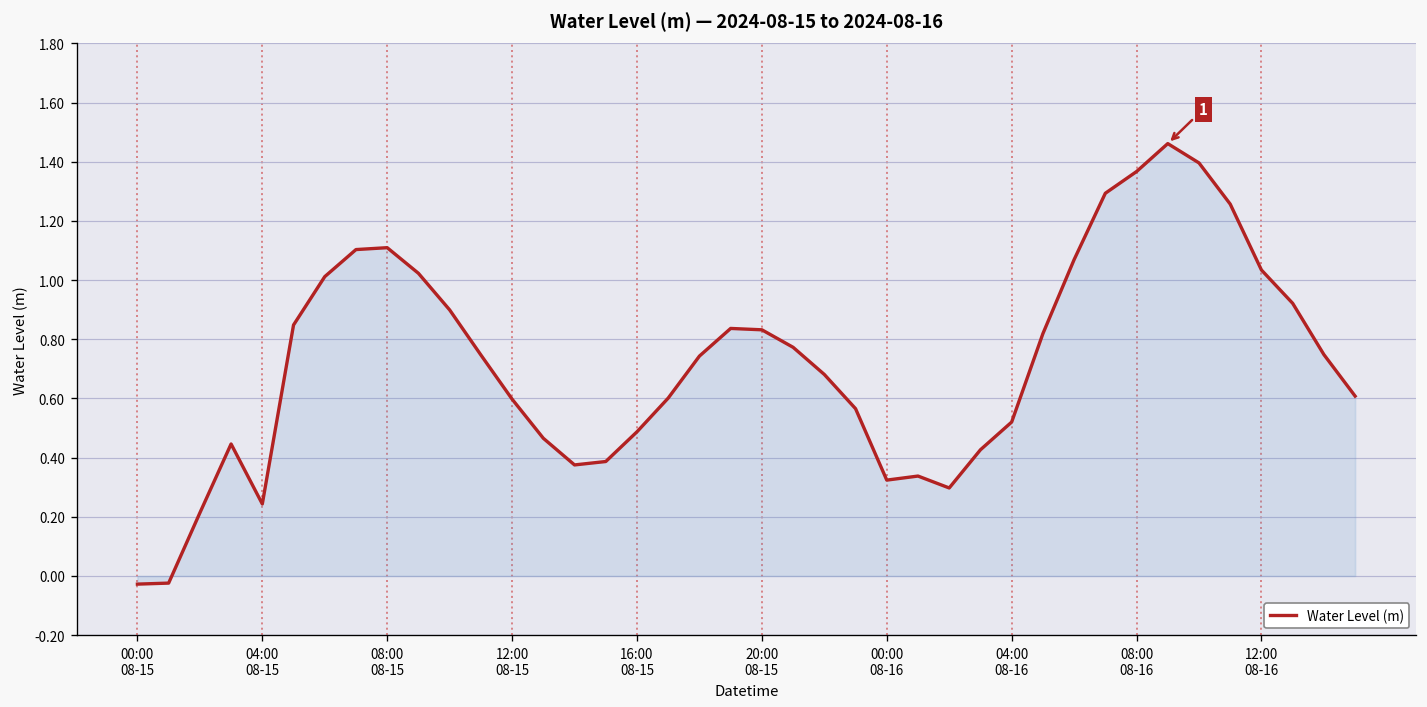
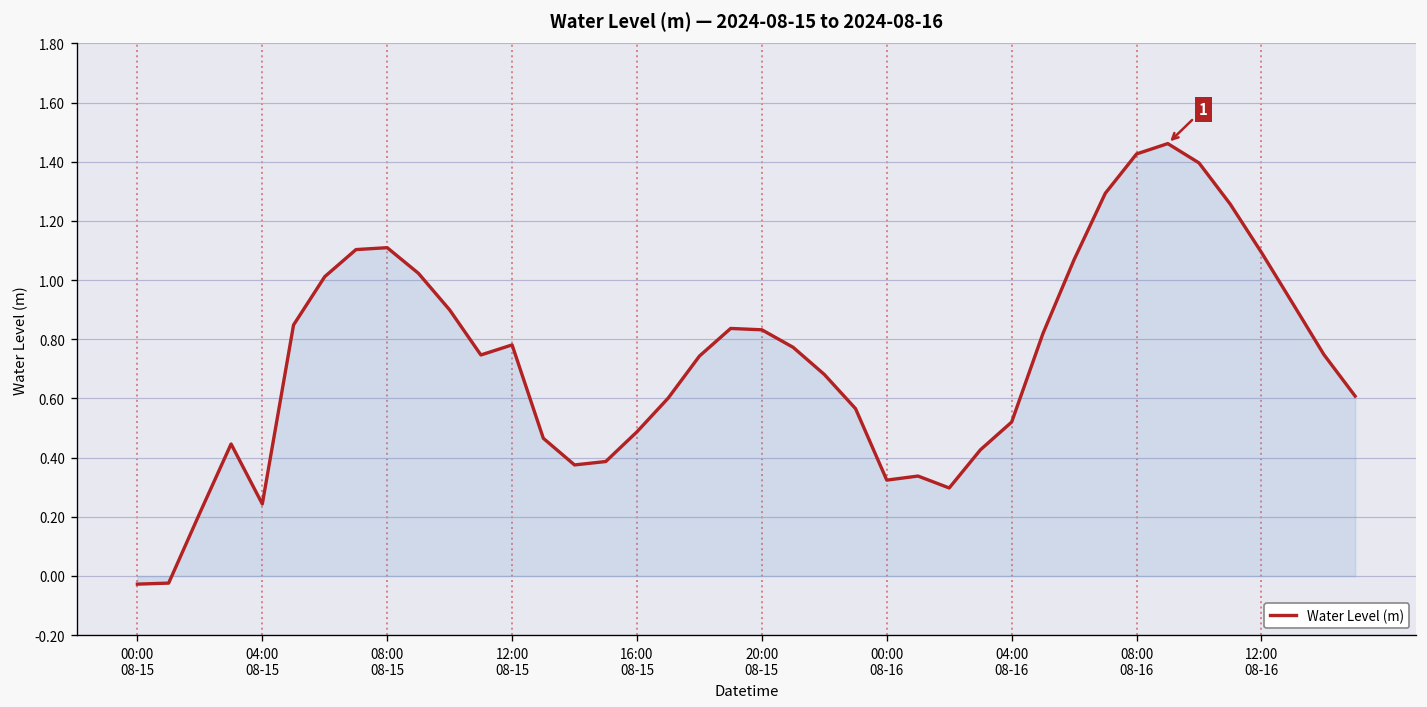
  {
    "Water Level (m)": {
      "00:00 08-15": -0.03,
-     "12:00 08-15": 0.60,
-     "08:00 08-16": 1.37,
-     "12:00 08-16": 1.03
+     "12:00 08-15": 0.78,
+     "08:00 08-16": 1.43,
+     "12:00 08-16": 1.09
    }
  }
